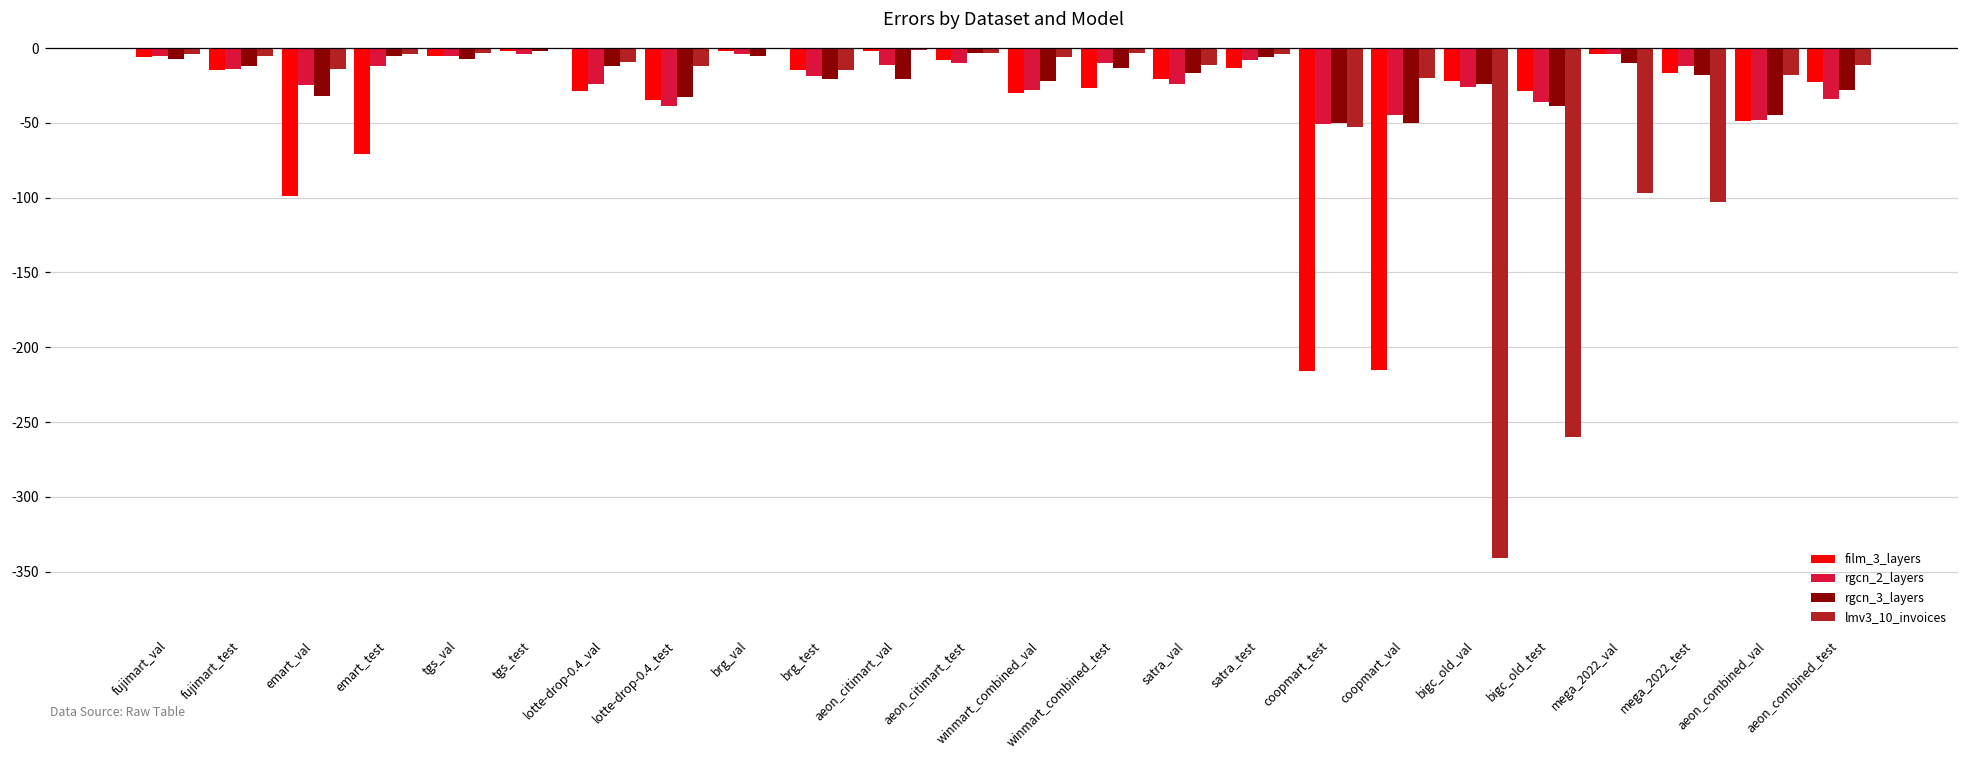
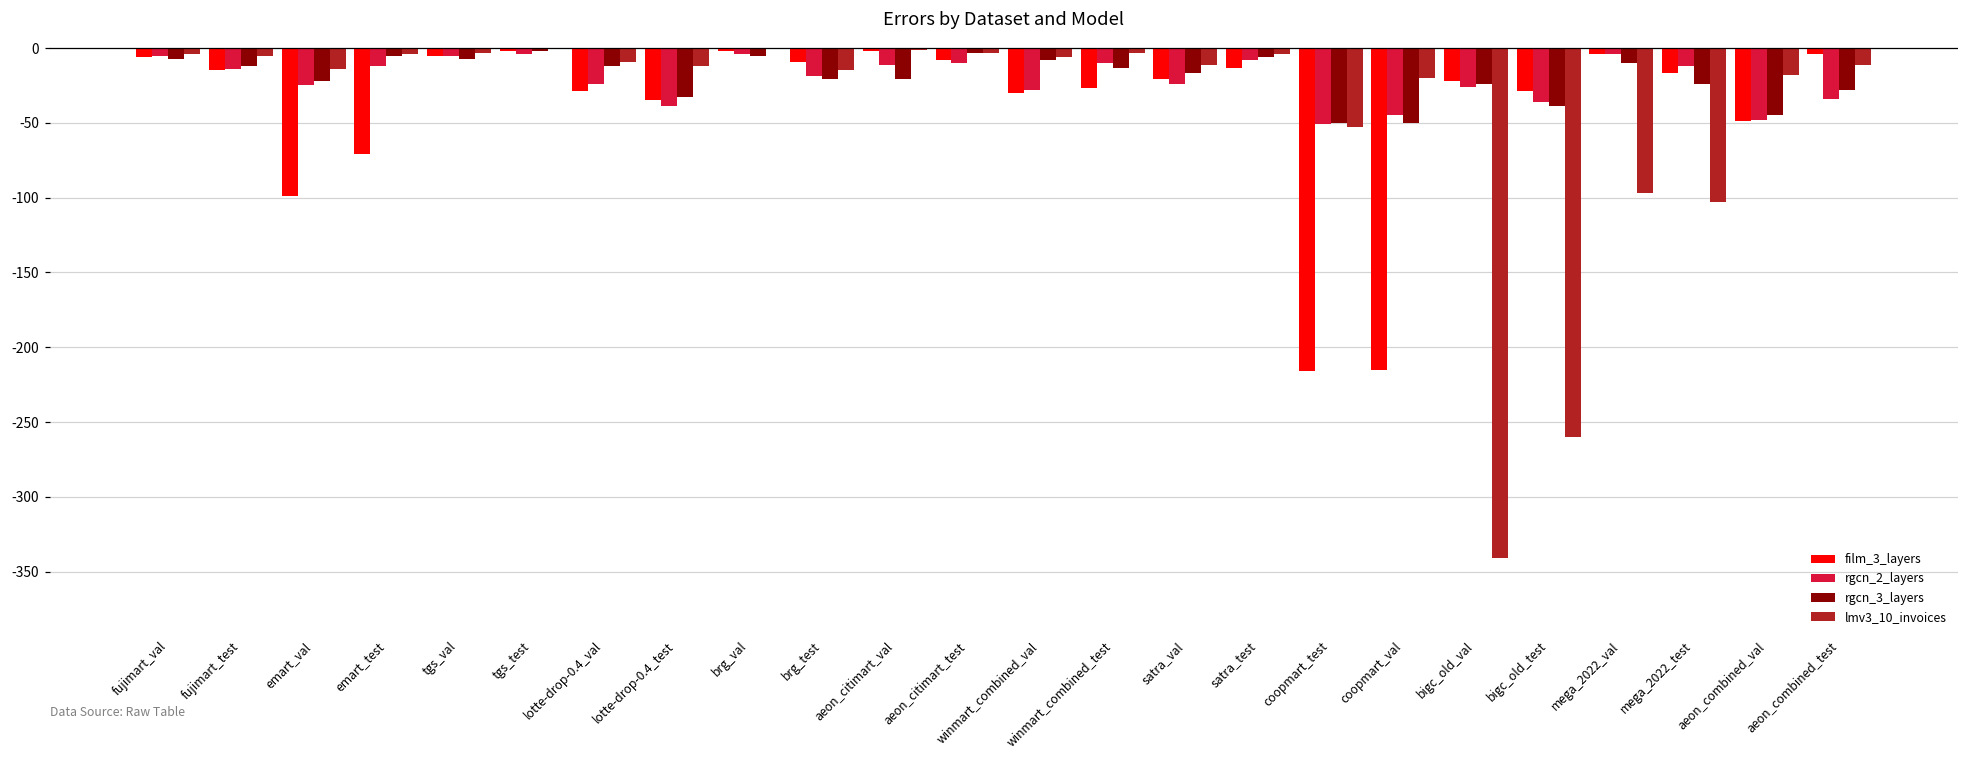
  {
    "film_3_layers": {
      "fujimart_val": -6,
      "fujimart_test": -15,
      "emart_val": -99,
      "emart_test": -71,
      "tgs_val": -5,
      "tgs_test": -2,
      "lotte-drop-0.4_val": -29,
      "lotte-drop-0.4_test": -35,
      "brg_val": -2,
-     "brg_test": -15,
+     "brg_test": -9,
      "aeon_citimart_val": -2,
      "aeon_citimart_test": -8,
      "winmart_combined_val": -30,
      "winmart_combined_test": -27,
      "satra_val": -21,
      "satra_test": -13,
      "coopmart_test": -216,
      "coopmart_val": -215,
      "bigc_old_val": -22,
      "bigc_old_test": -29,
      "mega_2022_val": -4,
      "mega_2022_test": -17,
      "aeon_combined_val": -49,
-     "aeon_combined_test": -23
+     "aeon_combined_test": -4
    },
    "rgcn_3_layers": {
      "fujimart_val": -7,
      "fujimart_test": -12,
-     "emart_val": -32,
+     "emart_val": -22,
      "emart_test": -5,
      "tgs_val": -7,
      "tgs_test": -2,
      "lotte-drop-0.4_val": -12,
      "lotte-drop-0.4_test": -33,
      "brg_val": -5,
      "brg_test": -21,
      "aeon_citimart_val": -21,
      "aeon_citimart_test": -3,
-     "winmart_combined_val": -22,
+     "winmart_combined_val": -8,
      "winmart_combined_test": -13,
      "satra_val": -17,
      "satra_test": -6,
      "coopmart_test": -50,
      "coopmart_val": -50,
      "bigc_old_val": -24,
      "bigc_old_test": -39,
      "mega_2022_val": -10,
-     "mega_2022_test": -18,
+     "mega_2022_test": -24,
      "aeon_combined_val": -45,
      "aeon_combined_test": -28
    }
  }
